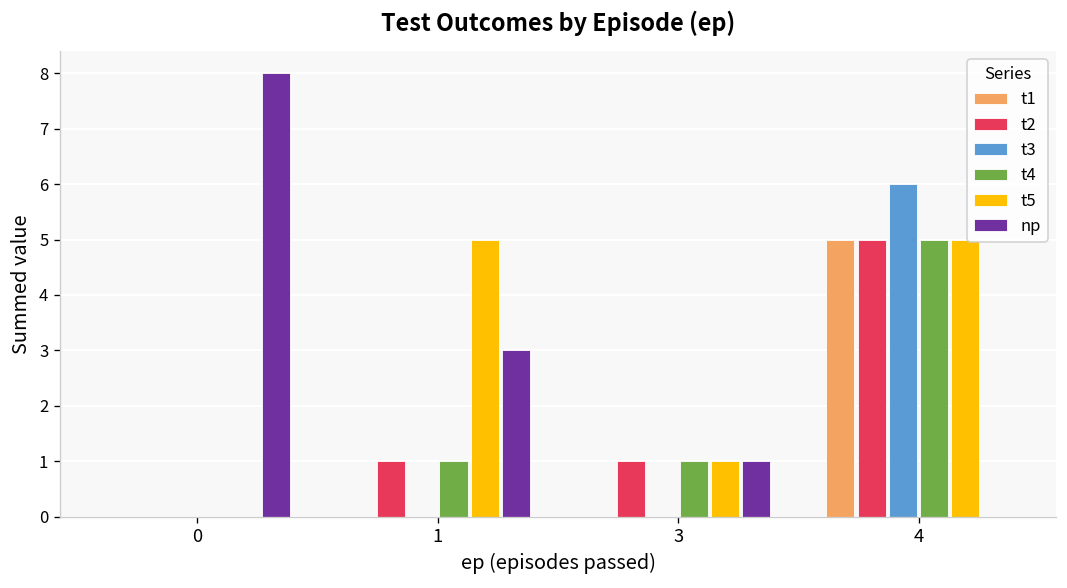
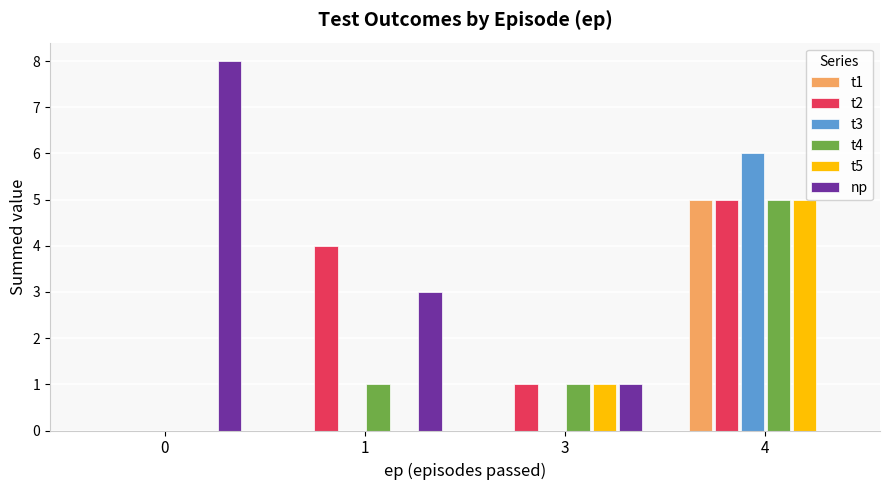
  {
    "t1": {
      "0": 0,
      "1": 0,
      "3": 0,
      "4": 5
    },
    "t2": {
      "0": 0,
-     "1": 1,
+     "1": 4,
      "3": 1,
      "4": 5
    },
    "t3": {
      "0": 0,
      "1": 0,
      "3": 0,
      "4": 6
    },
    "t4": {
      "0": 0,
      "1": 1,
      "3": 1,
      "4": 5
    },
    "t5": {
      "0": 0,
-     "1": 5,
+     "1": 0,
      "3": 1,
      "4": 5
    },
    "np": {
      "0": 8,
      "1": 3,
      "3": 1,
      "4": 0
    }
  }
